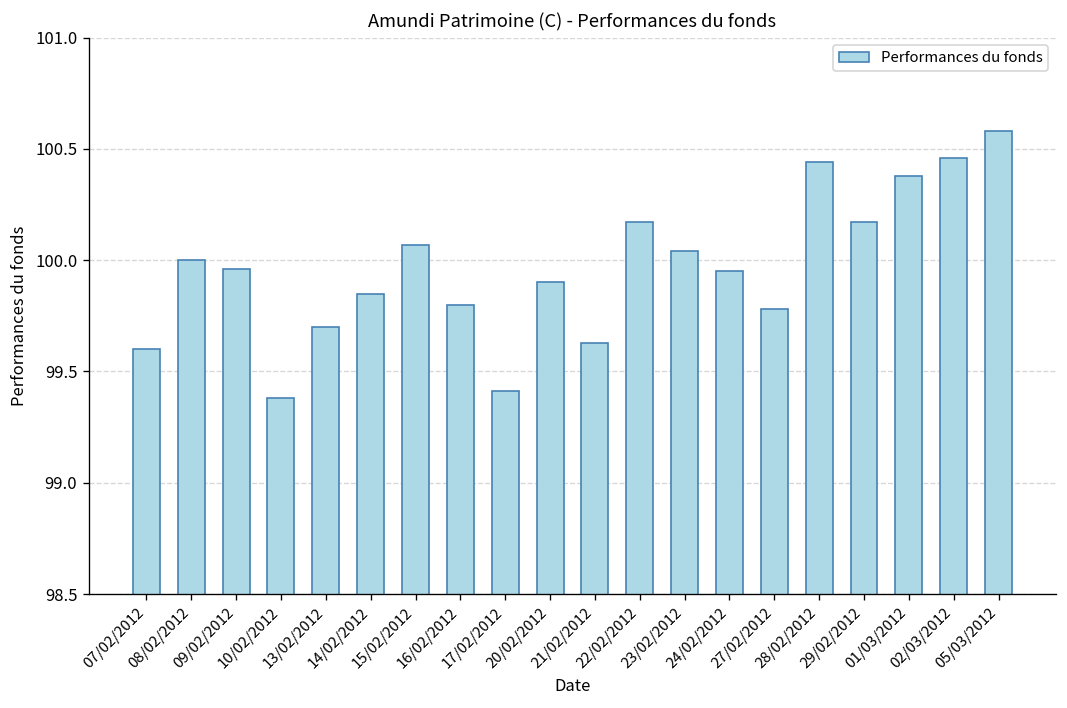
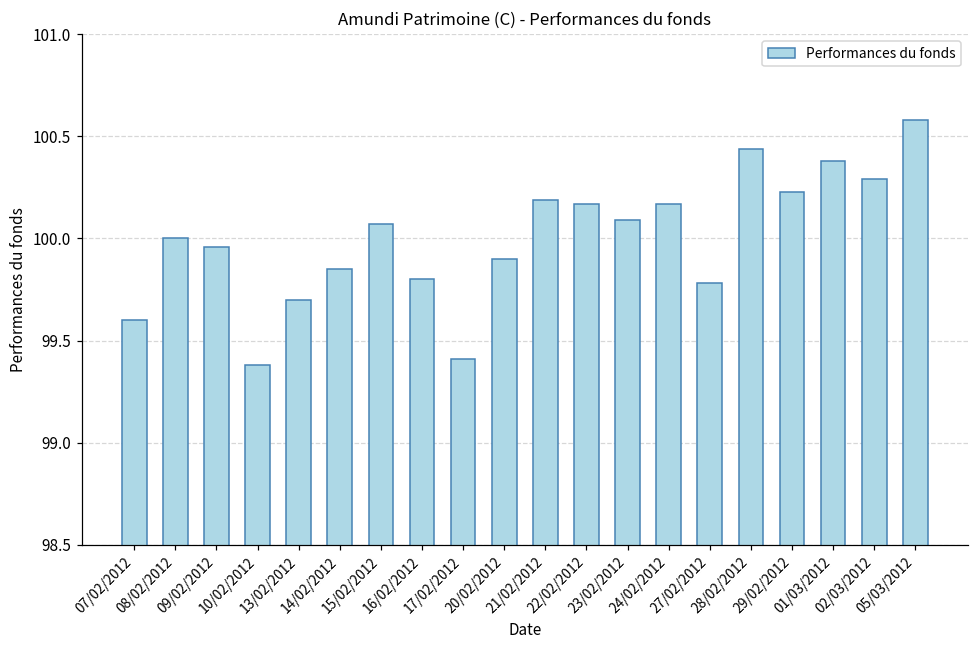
  {
    "07/02/2012": 99.60,
    "08/02/2012": 100.00,
    "09/02/2012": 99.96,
    "10/02/2012": 99.38,
    "13/02/2012": 99.70,
    "14/02/2012": 99.85,
    "15/02/2012": 100.07,
    "16/02/2012": 99.80,
    "17/02/2012": 99.41,
    "20/02/2012": 99.90,
-   "21/02/2012": 99.63,
+   "21/02/2012": 100.19,
    "22/02/2012": 100.17,
-   "23/02/2012": 100.04,
-   "24/02/2012": 99.95,
+   "23/02/2012": 100.09,
+   "24/02/2012": 100.17,
    "27/02/2012": 99.78,
    "28/02/2012": 100.44,
-   "29/02/2012": 100.17,
+   "29/02/2012": 100.23,
    "01/03/2012": 100.38,
-   "02/03/2012": 100.46,
+   "02/03/2012": 100.29,
    "05/03/2012": 100.58
  }
